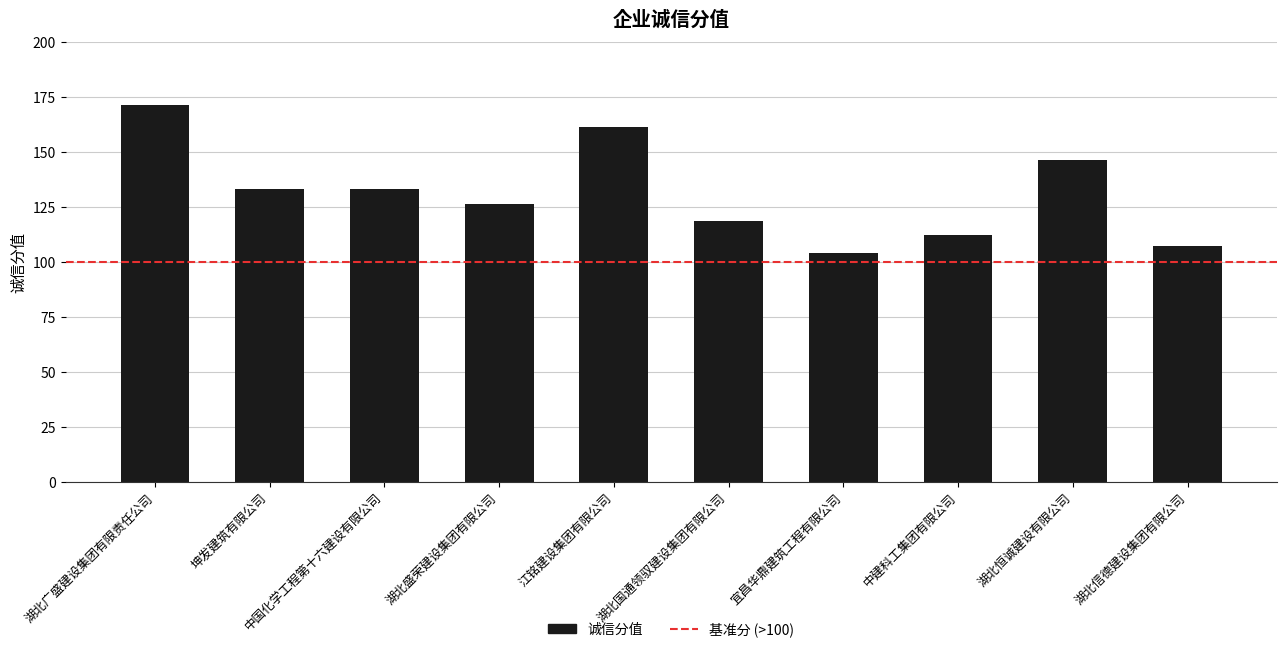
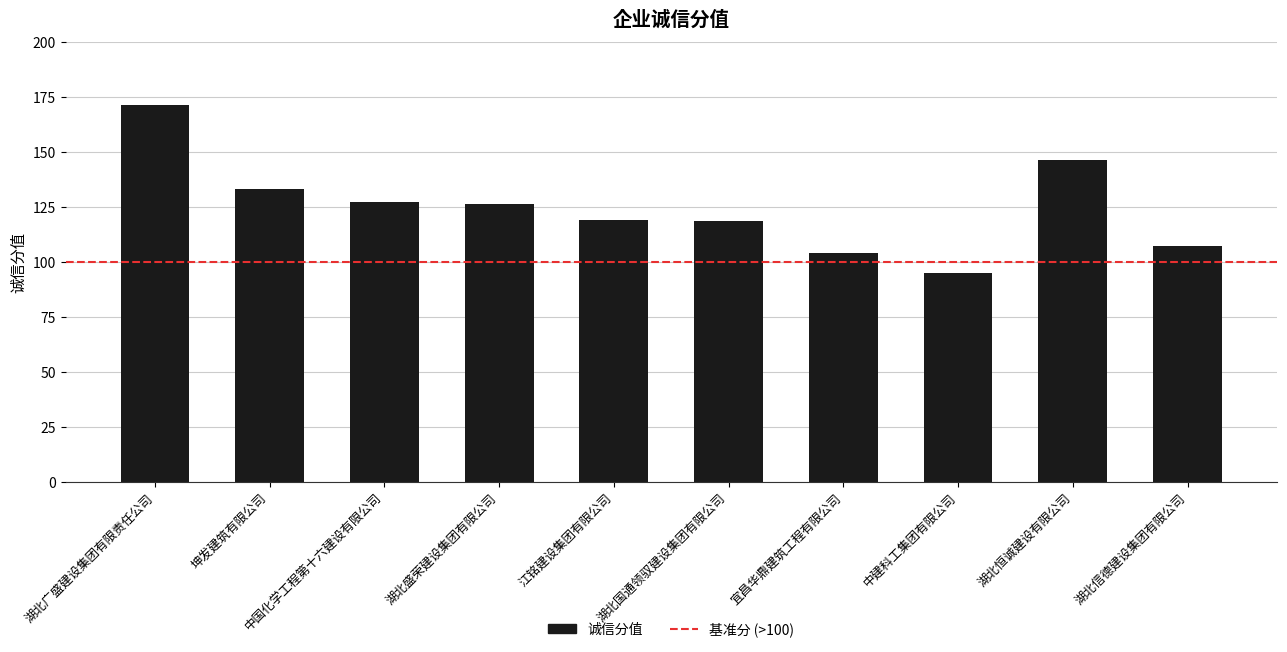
  {
    "湖北广盛建设集团有限责任公司": 171,
    "坤发建筑有限公司": 133,
-   "中国化学工程第十六建设有限公司": 133,
+   "中国化学工程第十六建设有限公司": 127,
    "湖北盛荣建设集团有限公司": 126,
-   "江铭建设集团有限公司": 161,
+   "江铭建设集团有限公司": 119,
    "湖北国通领驭建设集团有限公司": 119,
    "宜昌华鼎建筑工程有限公司": 104,
-   "中建科工集团有限公司": 112,
+   "中建科工集团有限公司": 95,
    "湖北恒诚建设有限公司": 146,
    "湖北信德建设集团有限公司": 107
  }
